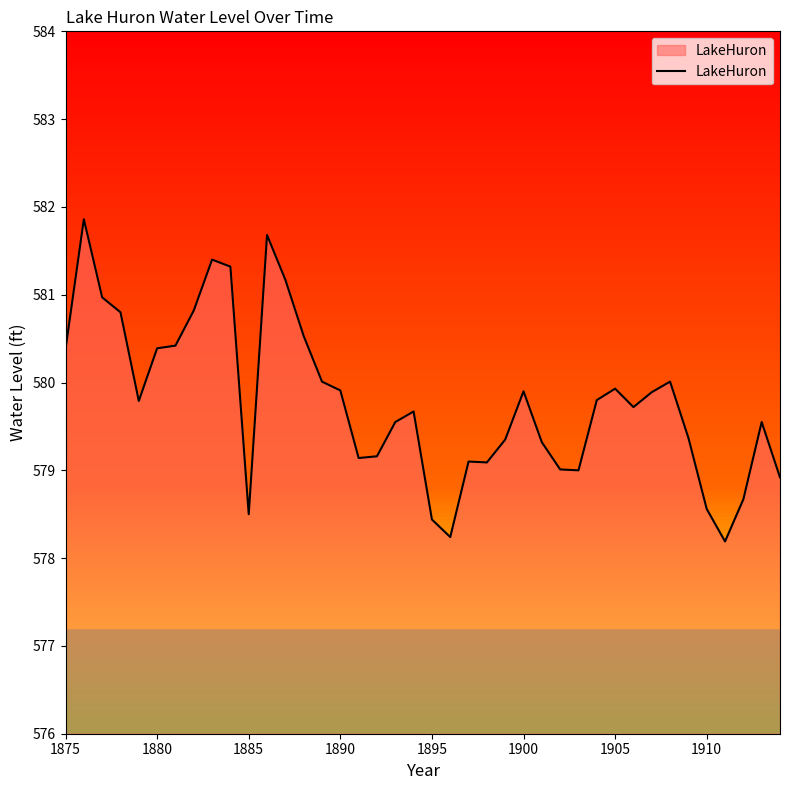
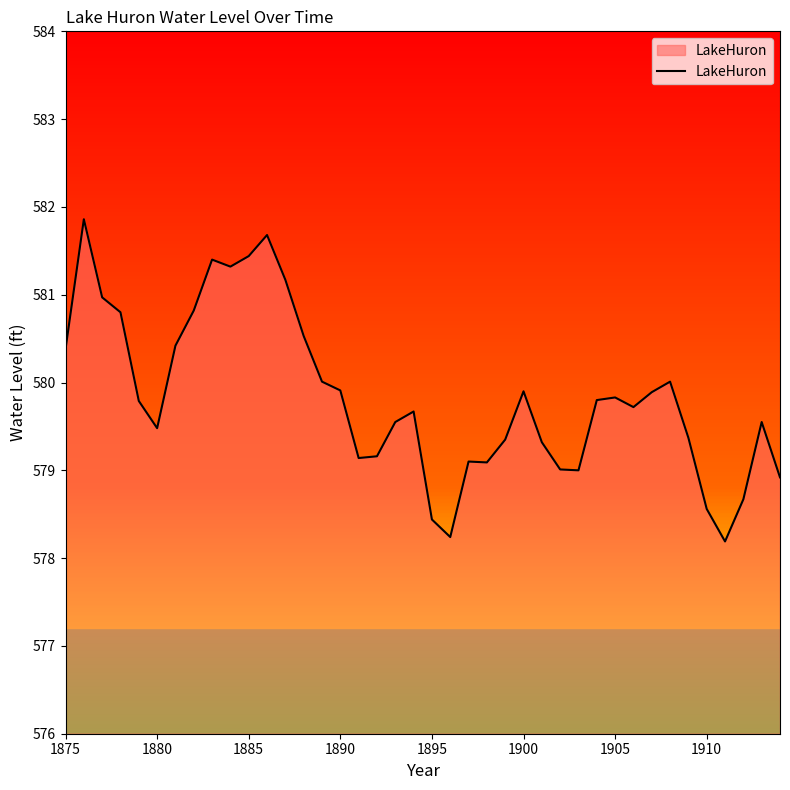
  {
    "1875": 580.4,
-   "1880": 580.4,
-   "1885": 578.5,
+   "1880": 579.5,
+   "1885": 581.4,
    "1890": 579.9,
    "1895": 578.4,
    "1900": 579.9,
-   "1905": 579.9,
+   "1905": 579.8,
    "1910": 578.6
  }
